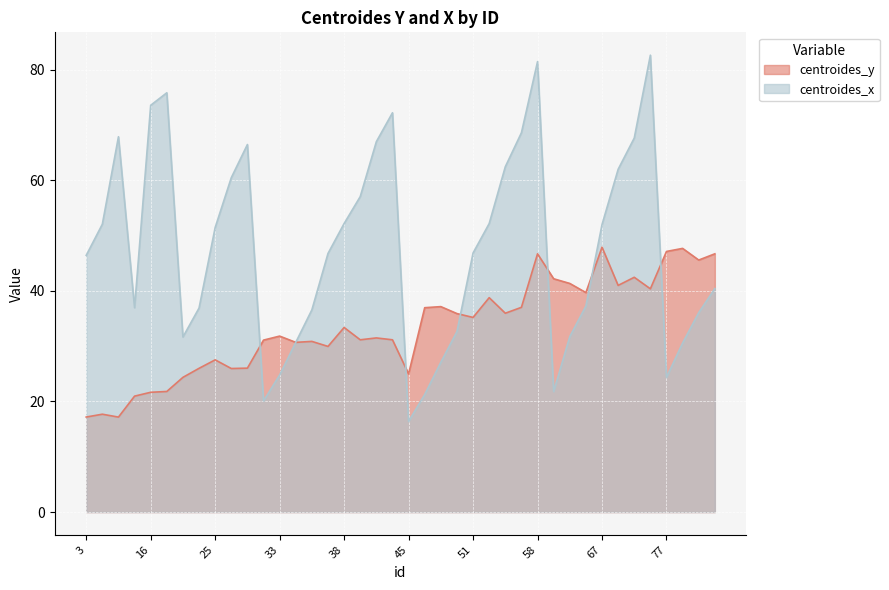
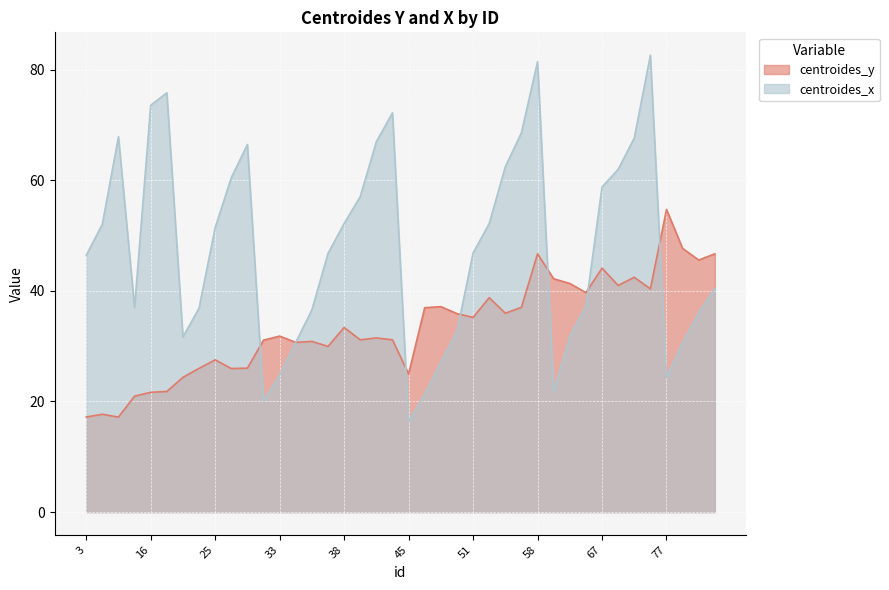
  {
    "centroides_y": {
      "16": 22,
      "45": 25,
      "51": 35,
      "58": 47,
-     "67": 48,
-     "77": 47
+     "67": 44,
+     "77": 55
    },
    "centroides_x": {
      "16": 74,
      "45": 16,
      "51": 47,
      "58": 81,
-     "67": 52,
+     "67": 59,
      "77": 24
    }
  }
